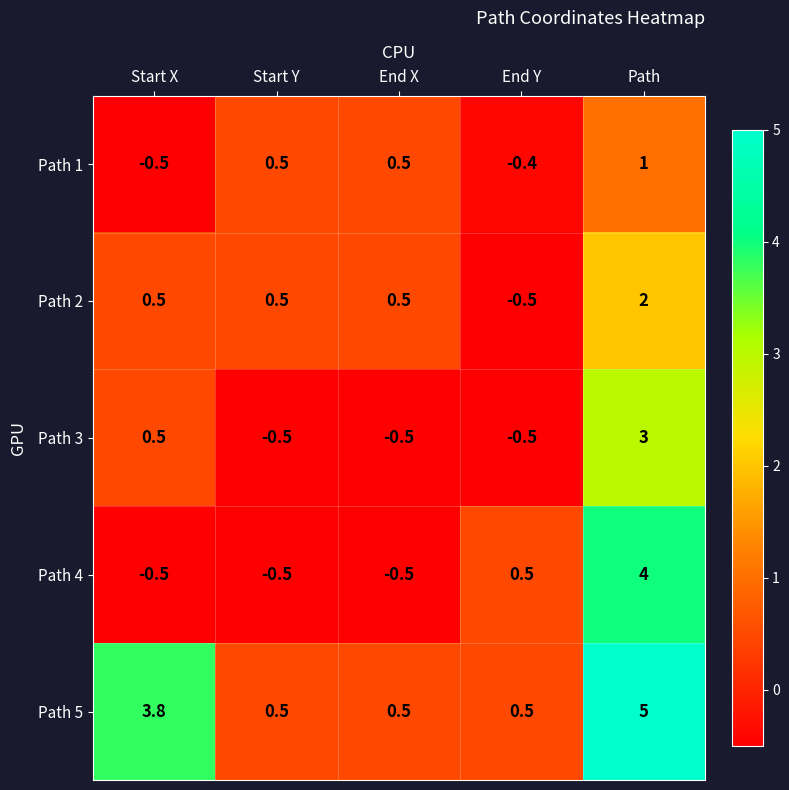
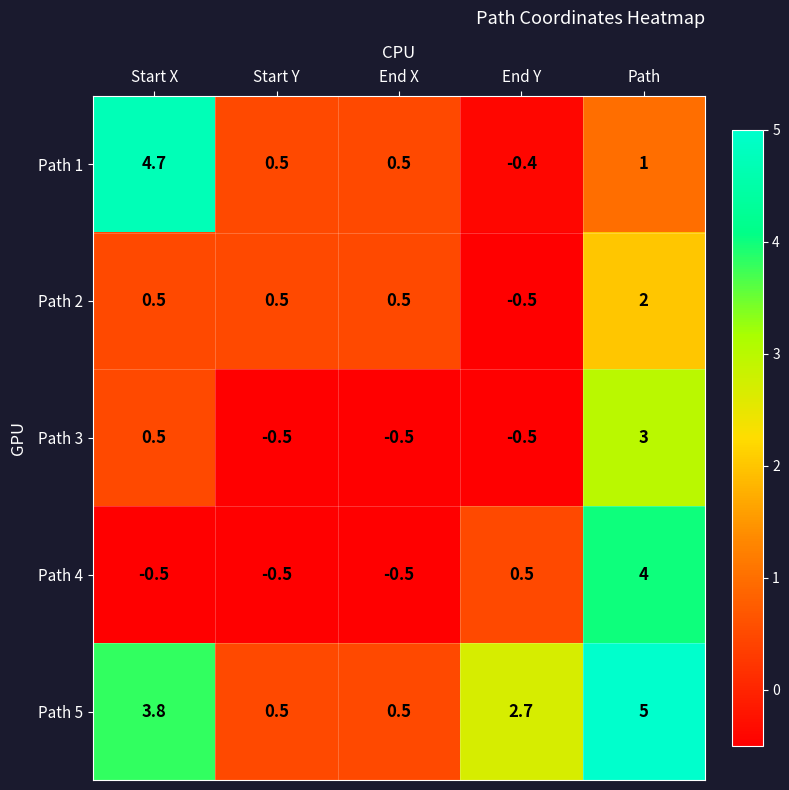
  {
    "Path 1": {
-     "Start X": -0.5,
+     "Start X": 4.7,
      "Start Y": 0.5,
      "End X": 0.5,
      "End Y": -0.4,
      "Path": 1
    },
    "Path 2": {
      "Start X": 0.5,
      "Start Y": 0.5,
      "End X": 0.5,
      "End Y": -0.5,
      "Path": 2
    },
    "Path 3": {
      "Start X": 0.5,
      "Start Y": -0.5,
      "End X": -0.5,
      "End Y": -0.5,
      "Path": 3
    },
    "Path 4": {
      "Start X": -0.5,
      "Start Y": -0.5,
      "End X": -0.5,
      "End Y": 0.5,
      "Path": 4
    },
    "Path 5": {
      "Start X": 3.8,
      "Start Y": 0.5,
      "End X": 0.5,
-     "End Y": 0.5,
+     "End Y": 2.7,
      "Path": 5
    }
  }
